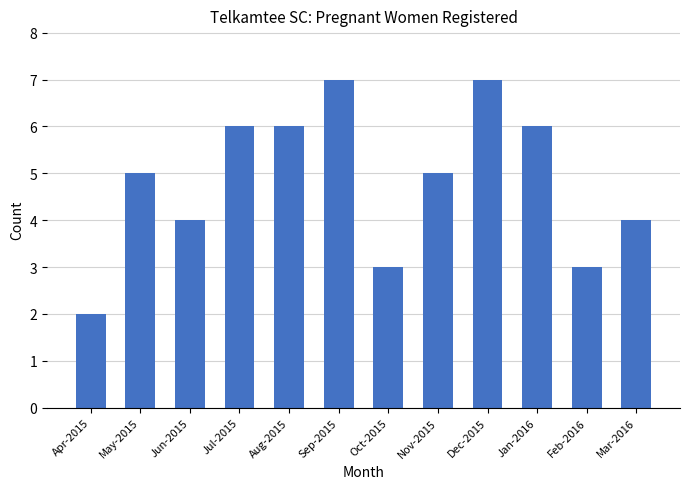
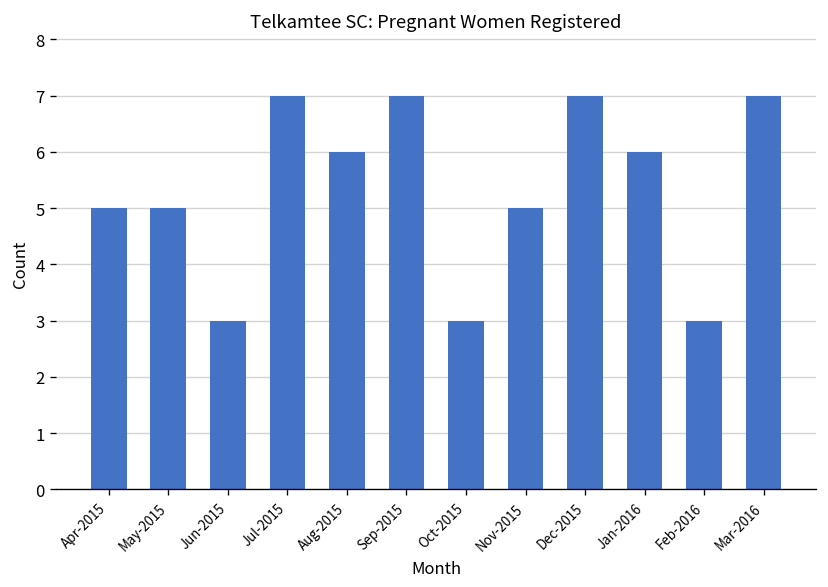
  {
-   "Apr-2015": 2,
+   "Apr-2015": 5,
    "May-2015": 5,
-   "Jun-2015": 4,
-   "Jul-2015": 6,
+   "Jun-2015": 3,
+   "Jul-2015": 7,
    "Aug-2015": 6,
    "Sep-2015": 7,
    "Oct-2015": 3,
    "Nov-2015": 5,
    "Dec-2015": 7,
    "Jan-2016": 6,
    "Feb-2016": 3,
-   "Mar-2016": 4
+   "Mar-2016": 7
  }
